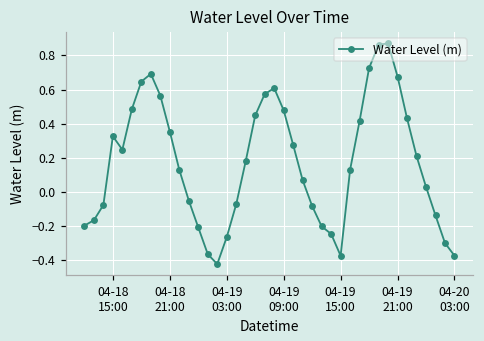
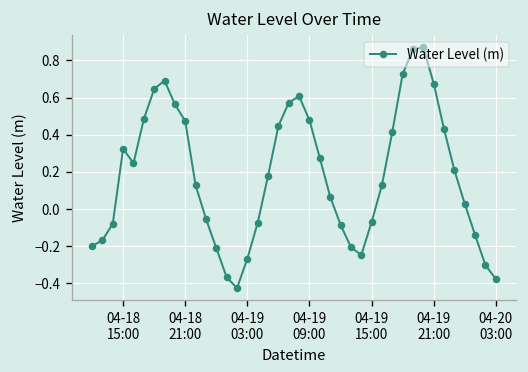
  {
    "04-18 15:00": 0.33,
-   "04-18 21:00": 0.35,
+   "04-18 21:00": 0.47,
    "04-19 03:00": -0.27,
    "04-19 09:00": 0.48,
-   "04-19 15:00": -0.38,
+   "04-19 15:00": -0.07,
    "04-19 21:00": 0.68,
    "04-20 03:00": -0.38
  }
